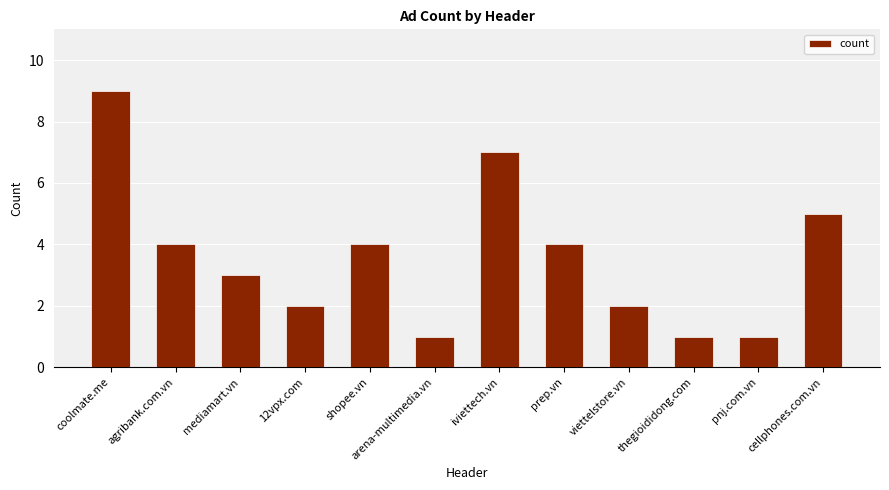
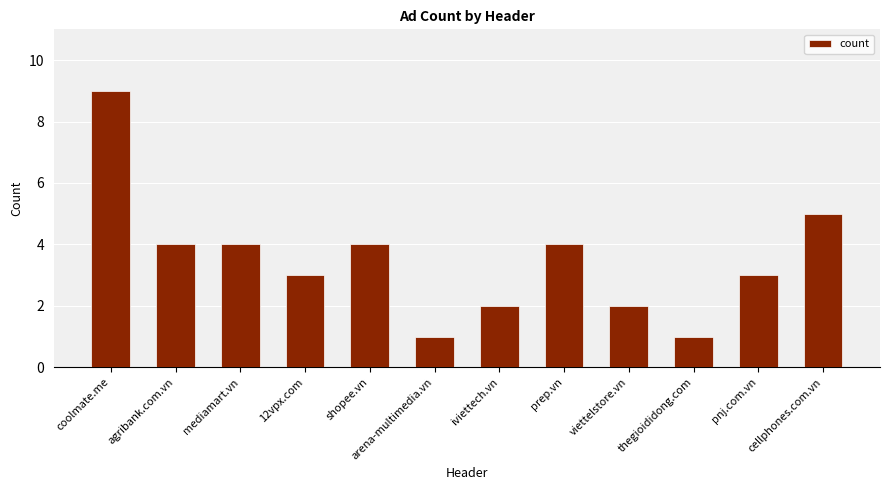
  {
    "coolmate.me": 9,
    "agribank.com.vn": 4,
-   "mediamart.vn": 3,
-   "12vpx.com": 2,
+   "mediamart.vn": 4,
+   "12vpx.com": 3,
    "shopee.vn": 4,
    "arena-multimedia.vn": 1,
-   "iviettech.vn": 7,
+   "iviettech.vn": 2,
    "prep.vn": 4,
    "viettelstore.vn": 2,
    "thegioididong.com": 1,
-   "pnj.com.vn": 1,
+   "pnj.com.vn": 3,
    "cellphones.com.vn": 5
  }
